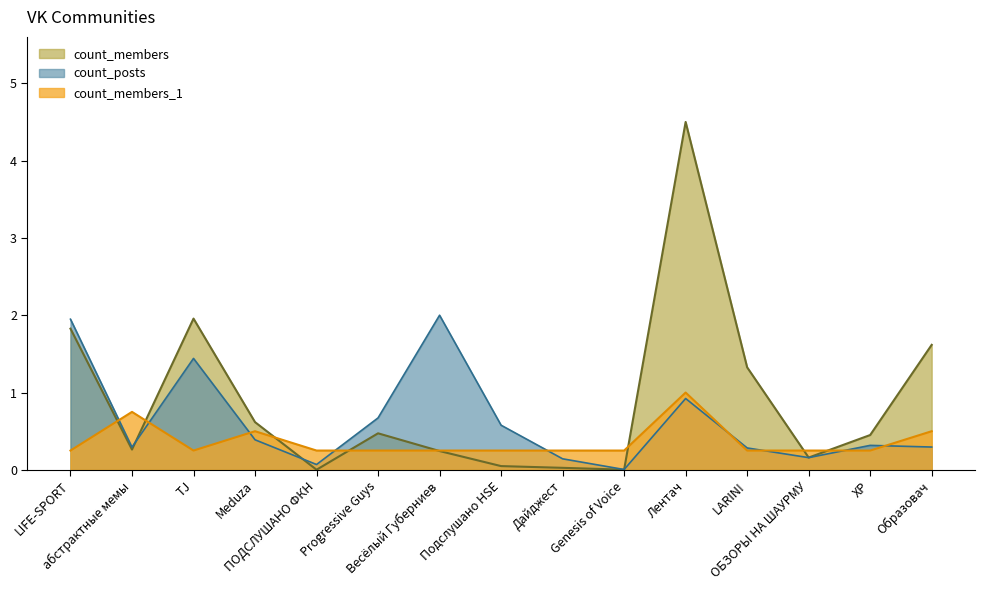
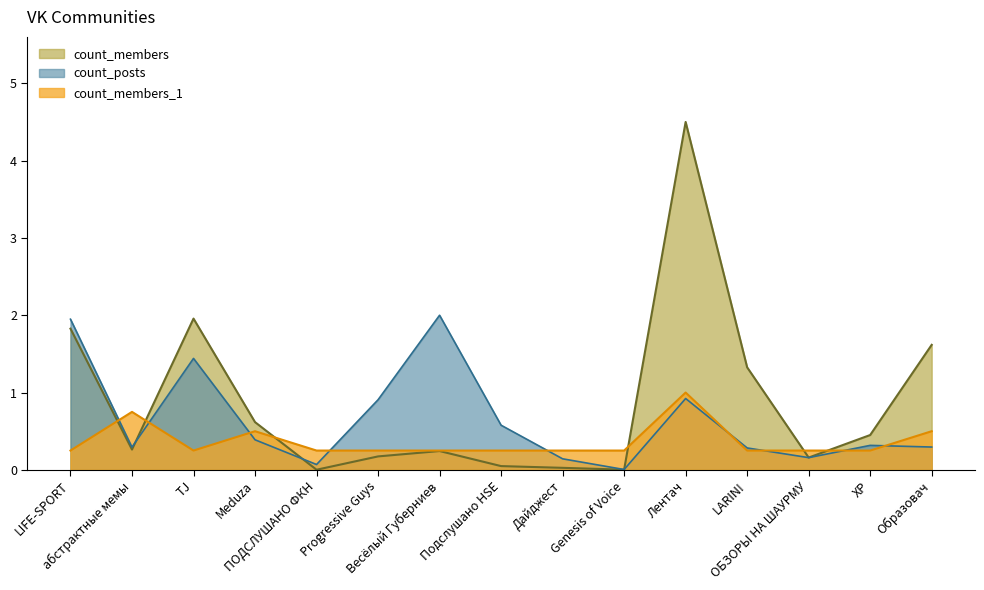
  {
    "count_members": {
      "LIFE-SPORT": 1.8,
      "TJ": 2.0,
      "Meduza": 0.6,
      "ПОДСЛУШАНО ФКН": 0.0,
-     "Progressive Guys": 0.5,
+     "Progressive Guys": 0.2,
      "Подслушано HSE": 0.0,
      "Дайджест": 0.0,
      "Лентач": 4.5,
      "LARIN!": 1.3,
      "ХР": 0.5,
      "Образовач": 1.6
    },
    "count_posts": {
      "LIFE-SPORT": 1.9,
      "TJ": 1.4,
      "Meduza": 0.4,
      "ПОДСЛУШАНО ФКН": 0.1,
-     "Progressive Guys": 0.7,
+     "Progressive Guys": 0.9,
      "Весёлый Губерниев": 2.0,
      "Подслушано HSE": 0.6,
      "Дайджест": 0.1,
      "Лентач": 0.9,
      "LARIN!": 0.3,
      "ХР": 0.3,
      "Образовач": 0.3
    },
    "count_members_1": {
      "LIFE-SPORT": 0.3,
      "абстрактные мемы": 0.8,
      "TJ": 0.3,
      "Meduza": 0.5,
      "ПОДСЛУШАНО ФКН": 0.3,
      "Progressive Guys": 0.3,
      "Подслушано HSE": 0.3,
      "Дайджест": 0.3,
      "Genesis of Voice": 0.3,
      "Лентач": 1.0,
      "LARIN!": 0.3,
      "ОБЗОРЫ НА ШАУРМУ": 0.3,
      "ХР": 0.3,
      "Образовач": 0.5
    }
  }
